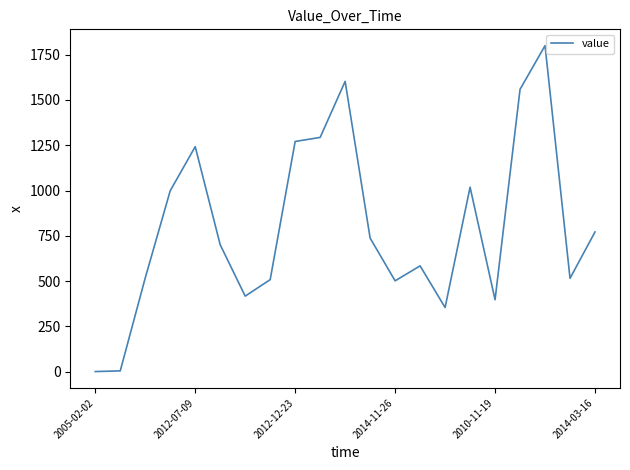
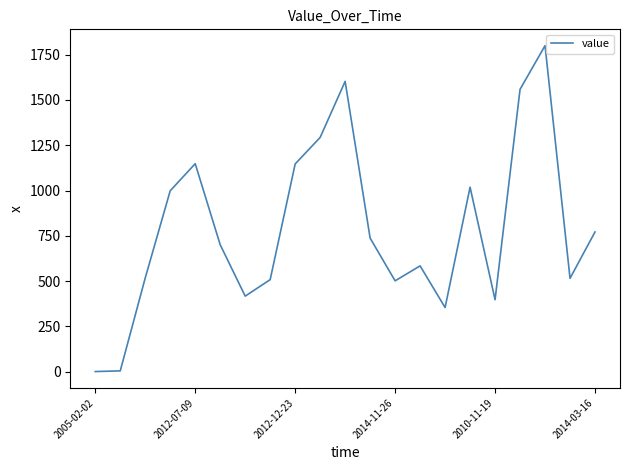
  {
    "2005-02-02": 0,
-   "2012-07-09": 1240,
-   "2012-12-23": 1270,
+   "2012-07-09": 1150,
+   "2012-12-23": 1150,
    "2014-11-26": 500,
    "2010-11-19": 400,
    "2014-03-16": 770
  }
